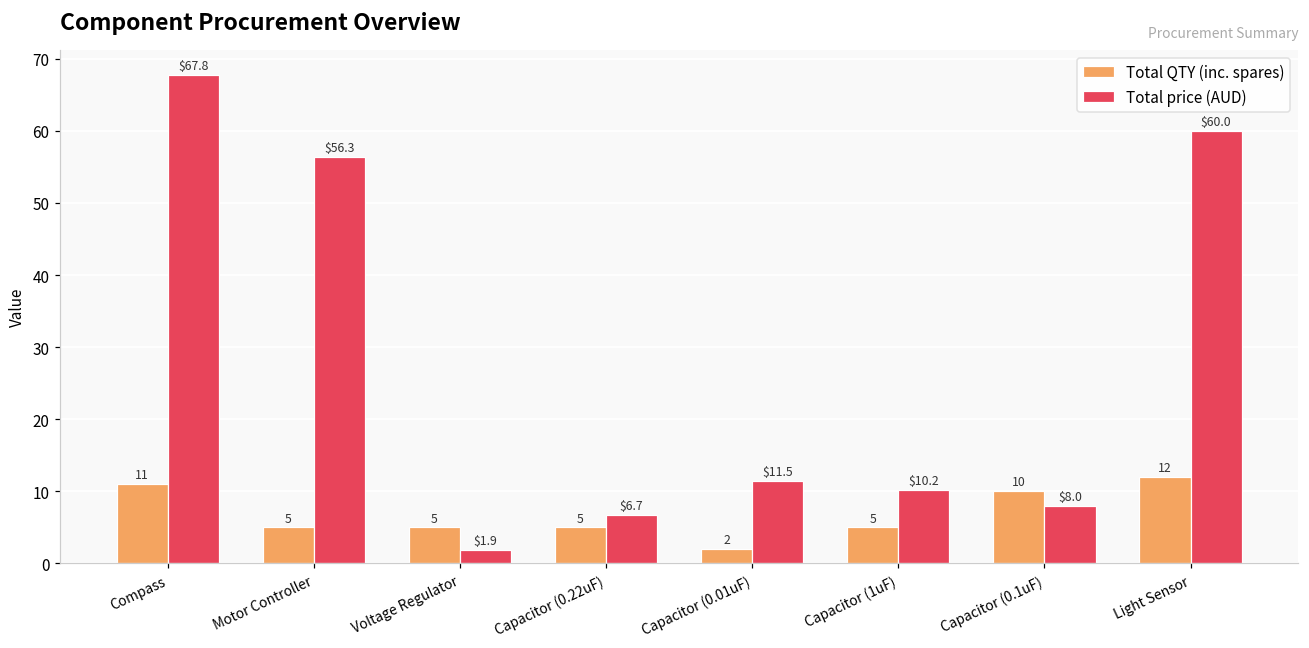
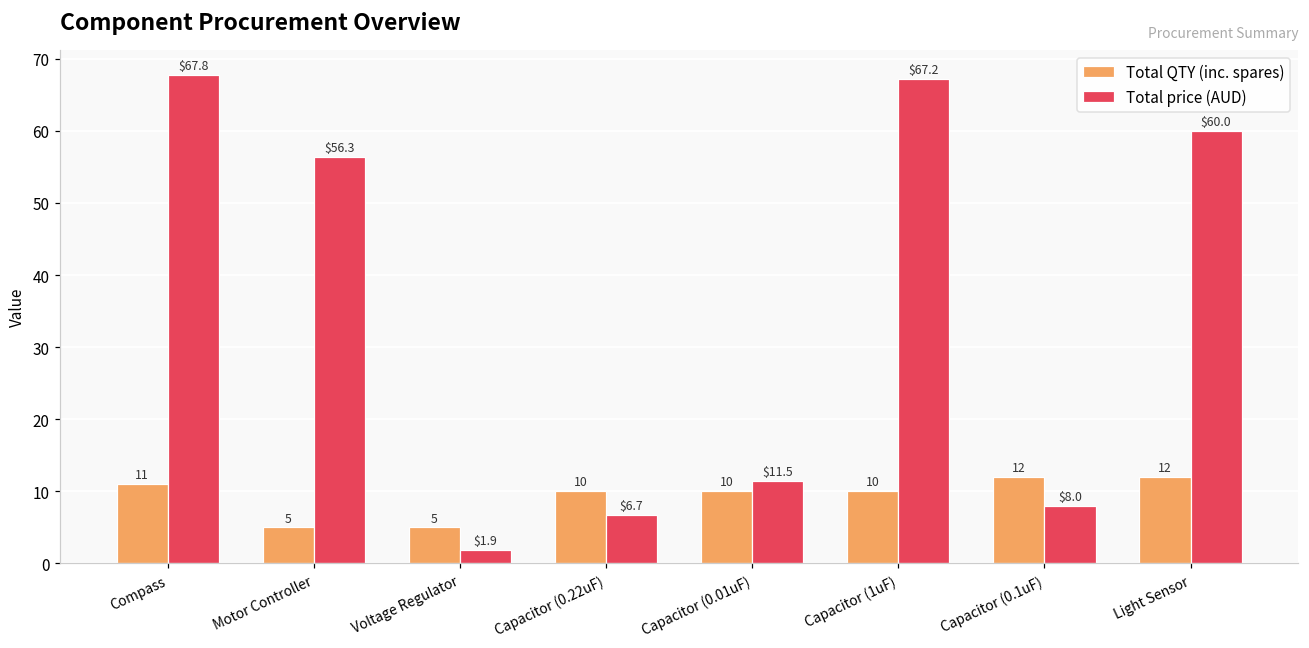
  {
    "Total QTY (inc. spares)": {
      "Compass": "11",
      "Motor Controller": "5",
      "Voltage Regulator": "5",
-     "Capacitor (0.22uF)": "5",
-     "Capacitor (0.01uF)": "2",
-     "Capacitor (1uF)": "5",
-     "Capacitor (0.1uF)": "10",
+     "Capacitor (0.22uF)": "10",
+     "Capacitor (0.01uF)": "10",
+     "Capacitor (1uF)": "10",
+     "Capacitor (0.1uF)": "12",
      "Light Sensor": "12"
    },
    "Total price (AUD)": {
      "Compass": "$67.8",
      "Motor Controller": "$56.3",
      "Voltage Regulator": "$1.9",
      "Capacitor (0.22uF)": "$6.7",
      "Capacitor (0.01uF)": "$11.5",
-     "Capacitor (1uF)": "$10.2",
+     "Capacitor (1uF)": "$67.2",
      "Capacitor (0.1uF)": "$8.0",
      "Light Sensor": "$60.0"
    }
  }
